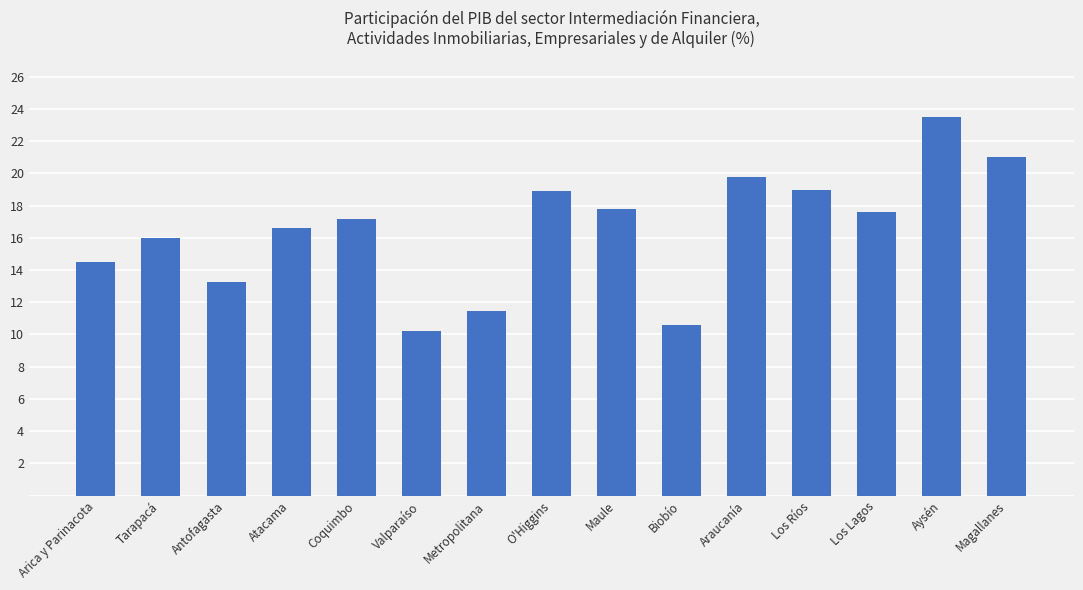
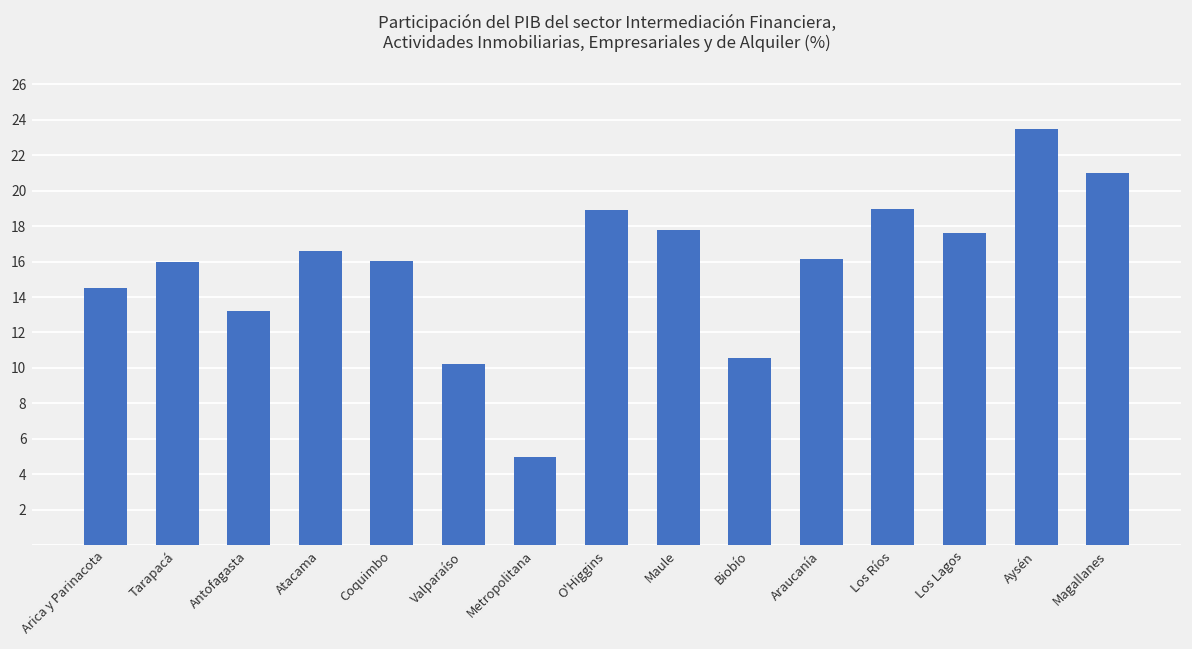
  {
    "Arica y Parinacota": 14.5,
    "Tarapacá": 16.0,
    "Antofagasta": 13.2,
    "Atacama": 16.6,
-   "Coquimbo": 17.2,
+   "Coquimbo": 16.0,
    "Valparaíso": 10.2,
-   "Metropolitana": 11.4,
+   "Metropolitana": 5.0,
    "O'Higgins": 18.9,
    "Maule": 17.8,
    "Biobío": 10.6,
-   "Araucanía": 19.8,
+   "Araucanía": 16.1,
    "Los Ríos": 19.0,
    "Los Lagos": 17.6,
    "Aysén": 23.5,
    "Magallanes": 21.0
  }
